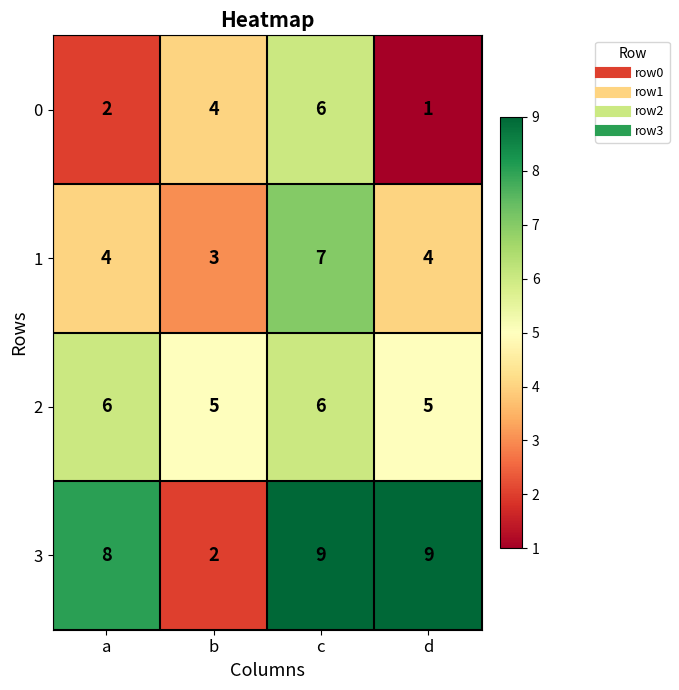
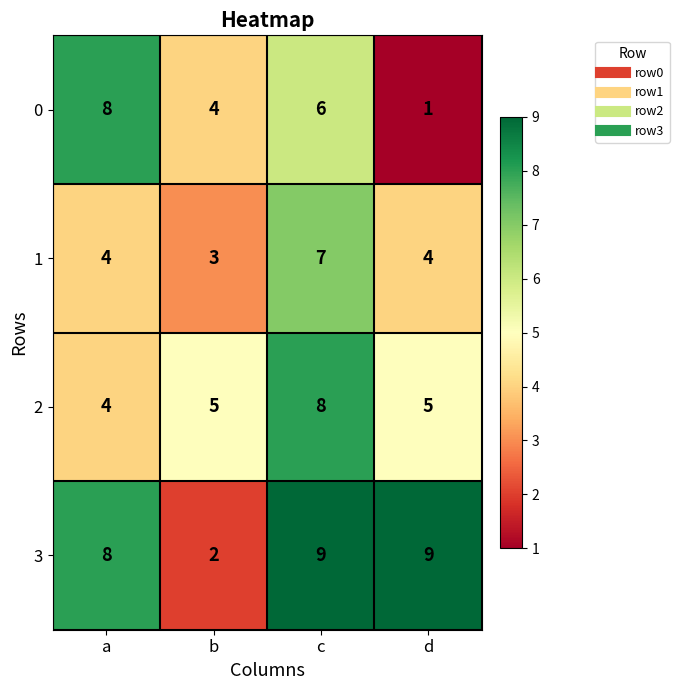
  {
    "0": {
-     "a": 2,
+     "a": 8,
      "b": 4,
      "c": 6,
      "d": 1
    },
    "1": {
      "a": 4,
      "b": 3,
      "c": 7,
      "d": 4
    },
    "2": {
-     "a": 6,
+     "a": 4,
      "b": 5,
-     "c": 6,
+     "c": 8,
      "d": 5
    },
    "3": {
      "a": 8,
      "b": 2,
      "c": 9,
      "d": 9
    }
  }
